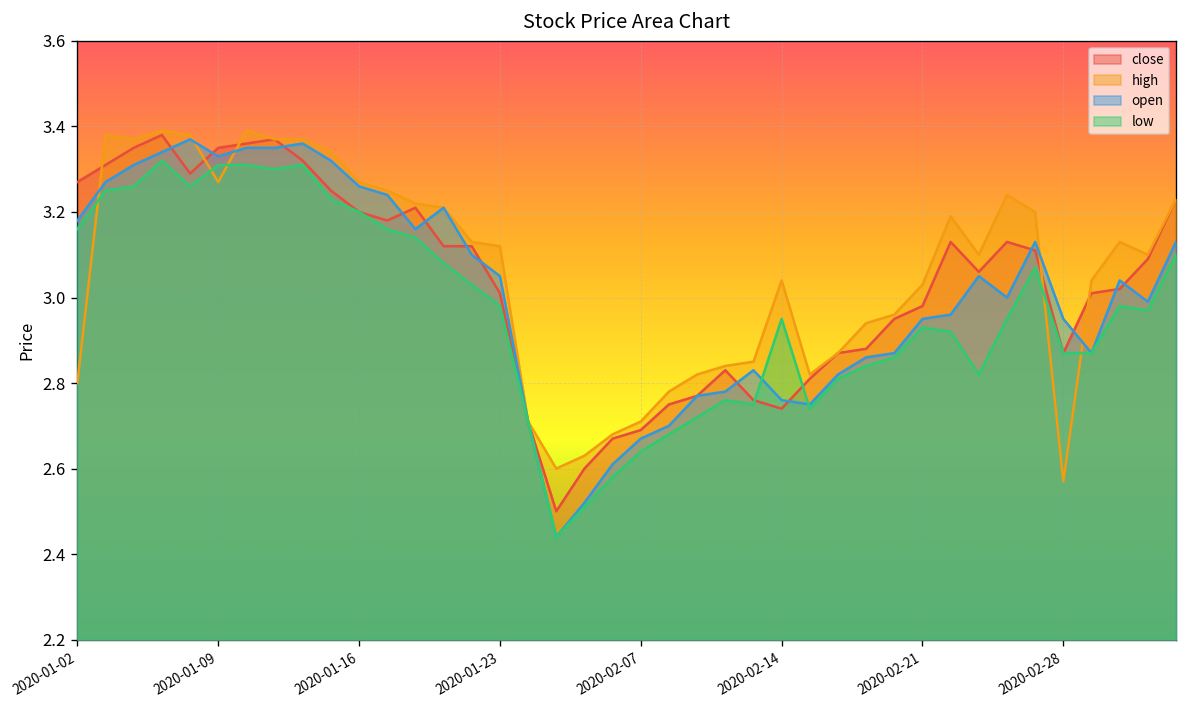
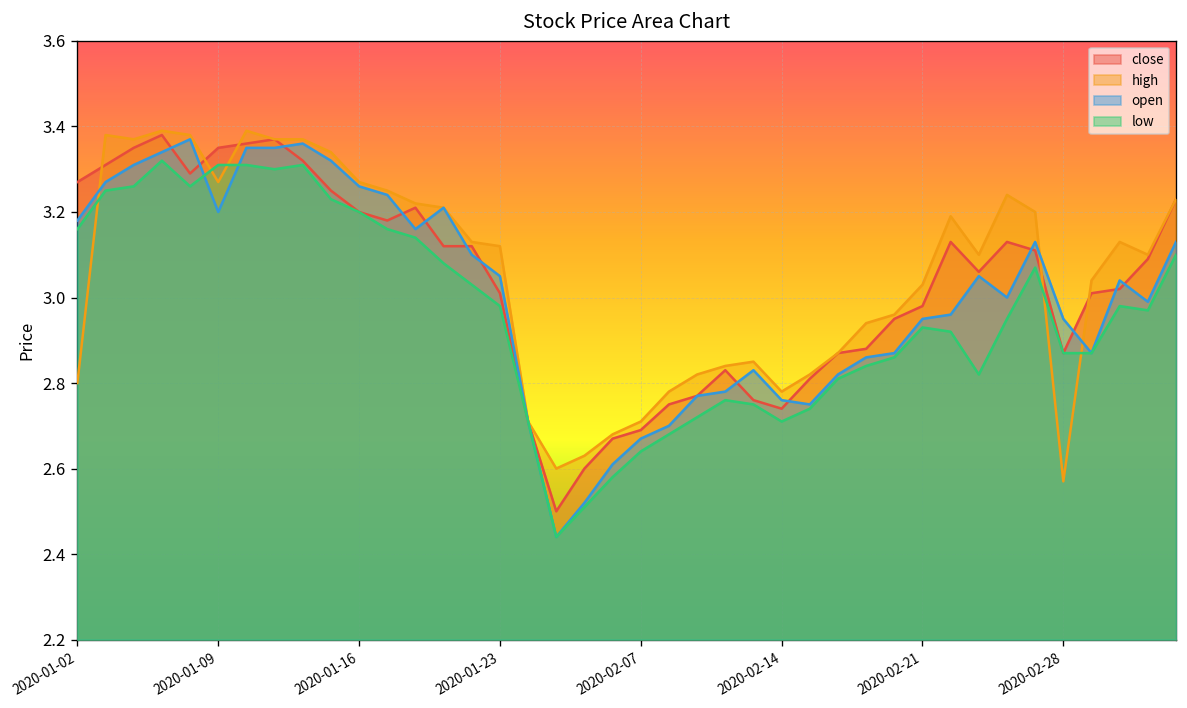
  {
    "close": {
      "2020-01-02": 3.27,
      "2020-01-09": 3.35,
      "2020-01-23": 3.01,
      "2020-02-07": 2.69,
      "2020-02-14": 2.74,
      "2020-02-21": 2.98
    },
    "high": {
      "2020-01-02": 2.80,
      "2020-01-09": 3.27,
      "2020-01-16": 3.27,
      "2020-01-23": 3.12,
      "2020-02-07": 2.71,
-     "2020-02-14": 3.04,
+     "2020-02-14": 2.78,
      "2020-02-21": 3.03,
      "2020-02-28": 2.57
    },
    "open": {
      "2020-01-02": 3.18,
-     "2020-01-09": 3.33,
+     "2020-01-09": 3.20,
      "2020-01-16": 3.26,
      "2020-01-23": 3.05,
      "2020-02-07": 2.67,
      "2020-02-14": 2.76,
      "2020-02-21": 2.95,
      "2020-02-28": 2.95
    },
    "low": {
      "2020-01-02": 3.16,
      "2020-01-09": 3.31,
      "2020-01-23": 2.98,
      "2020-02-07": 2.64,
-     "2020-02-14": 2.95,
+     "2020-02-14": 2.71,
      "2020-02-21": 2.93
    }
  }
